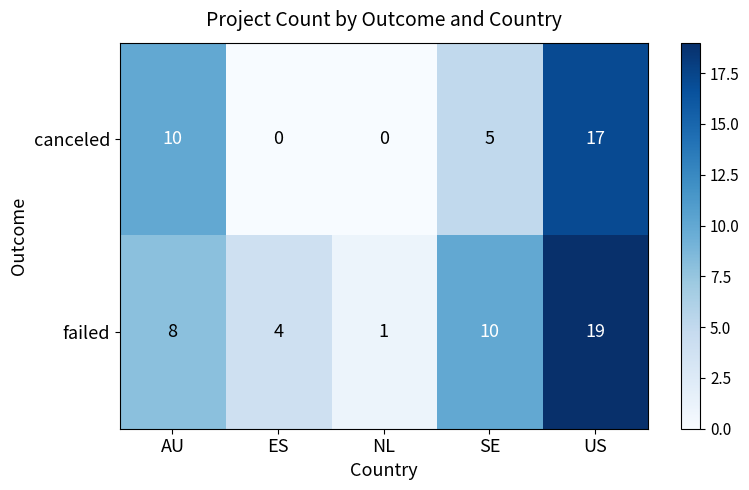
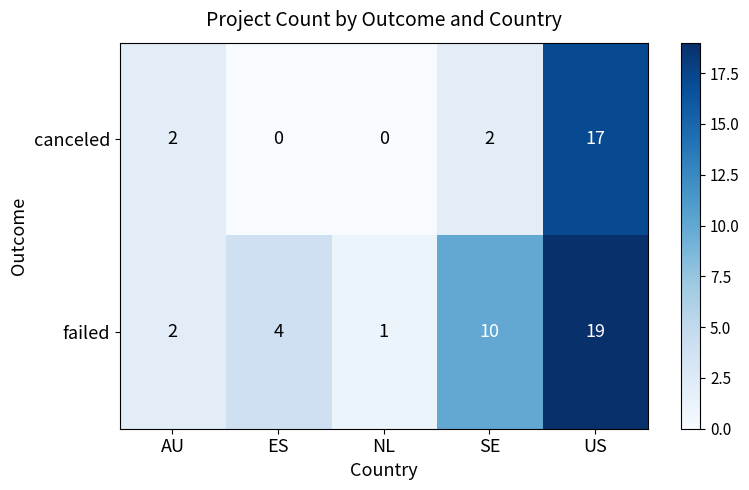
  {
    "canceled": {
-     "AU": 10,
+     "AU": 2,
      "ES": 0,
      "NL": 0,
-     "SE": 5,
+     "SE": 2,
      "US": 17
    },
    "failed": {
-     "AU": 8,
+     "AU": 2,
      "ES": 4,
      "NL": 1,
      "SE": 10,
      "US": 19
    }
  }
